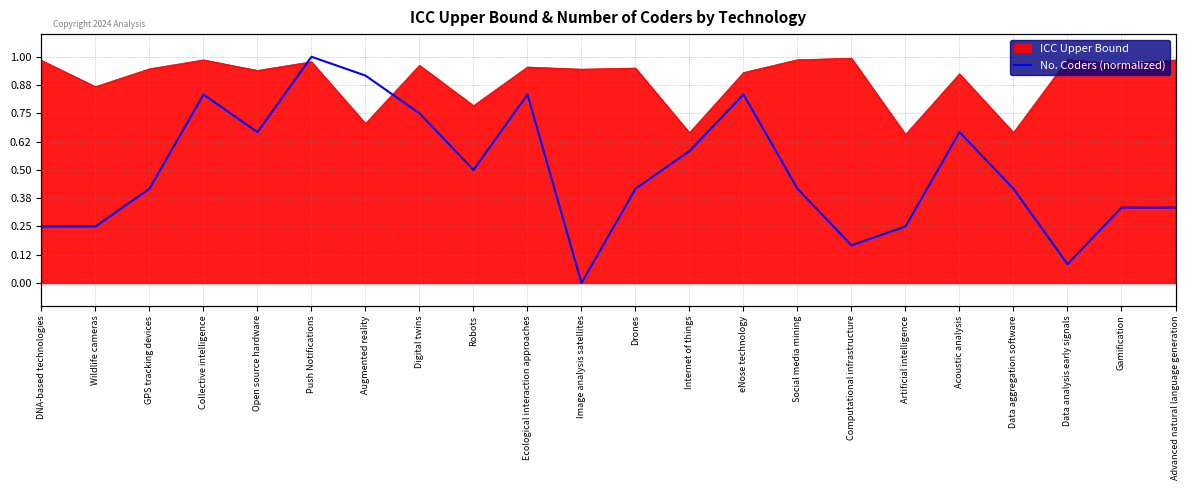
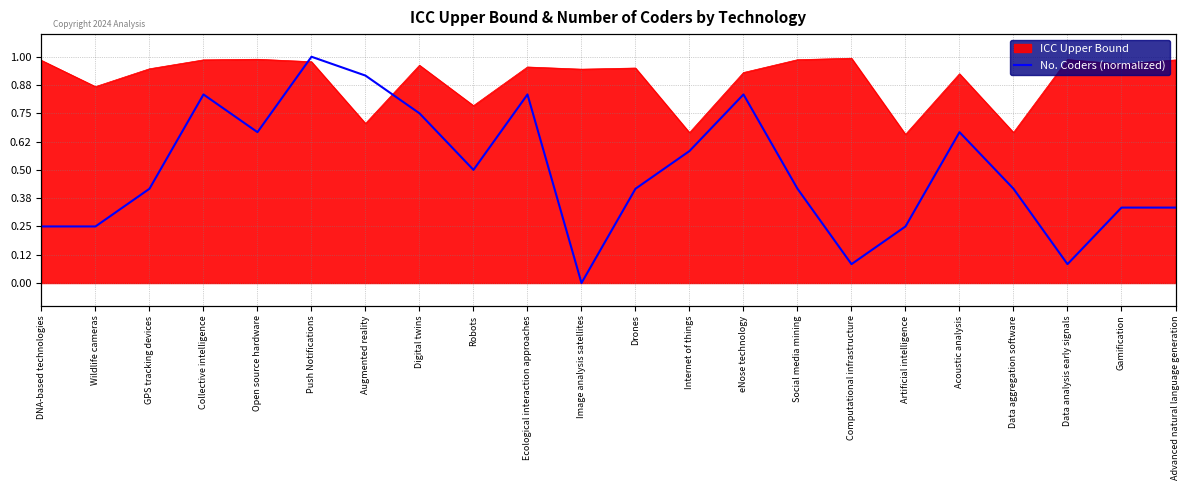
  {
    "ICC Upper Bound": {
      "DNA-based technologies": 0.98,
      "Wildlife cameras": 0.87,
      "GPS tracking devices": 0.95,
      "Collective intelligence": 0.99,
-     "Open source hardware": 0.94,
+     "Open source hardware": 0.99,
      "Push Notifications": 0.98,
      "Augmented reality": 0.71,
      "Digital twins": 0.96,
      "Robots": 0.78,
      "Ecological interaction approaches": 0.95,
      "Image analysis satellites": 0.95,
      "Drones": 0.95,
      "Internet of things": 0.66,
      "eNose technology": 0.93,
      "Social media mining": 0.99,
      "Computational infrastructure": 0.99,
      "Artificial intelligence": 0.66,
      "Acoustic analysis": 0.92,
      "Data aggregation software": 0.67,
      "Advanced natural language generation": 0.99
    },
    "No. Coders (normalized)": {
      "DNA-based technologies": 0.25,
      "Wildlife cameras": 0.25,
      "GPS tracking devices": 0.42,
      "Collective intelligence": 0.83,
      "Open source hardware": 0.67,
      "Push Notifications": 1.00,
      "Augmented reality": 0.92,
      "Digital twins": 0.75,
      "Robots": 0.50,
      "Ecological interaction approaches": 0.83,
      "Image analysis satellites": 0.00,
      "Drones": 0.42,
      "Internet of things": 0.58,
      "eNose technology": 0.83,
      "Social media mining": 0.42,
-     "Computational infrastructure": 0.17,
+     "Computational infrastructure": 0.08,
      "Artificial intelligence": 0.25,
      "Acoustic analysis": 0.67,
      "Data aggregation software": 0.42,
      "Data analysis early signals": 0.08,
      "Gamification": 0.33,
      "Advanced natural language generation": 0.33
    }
  }
